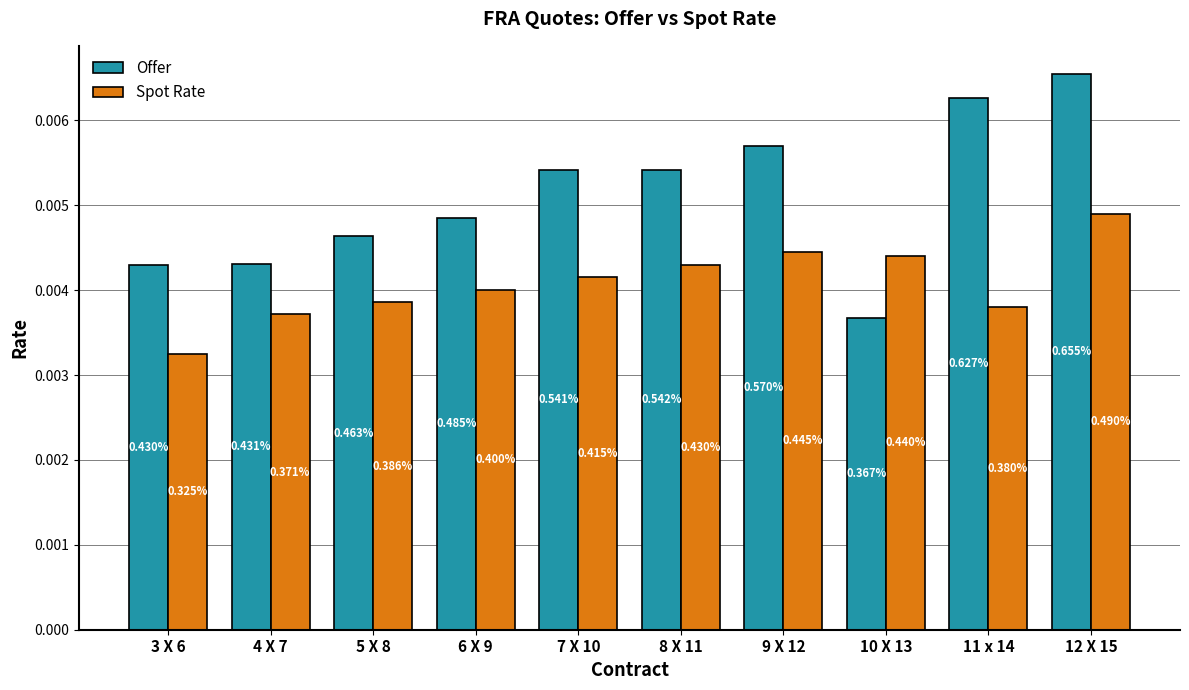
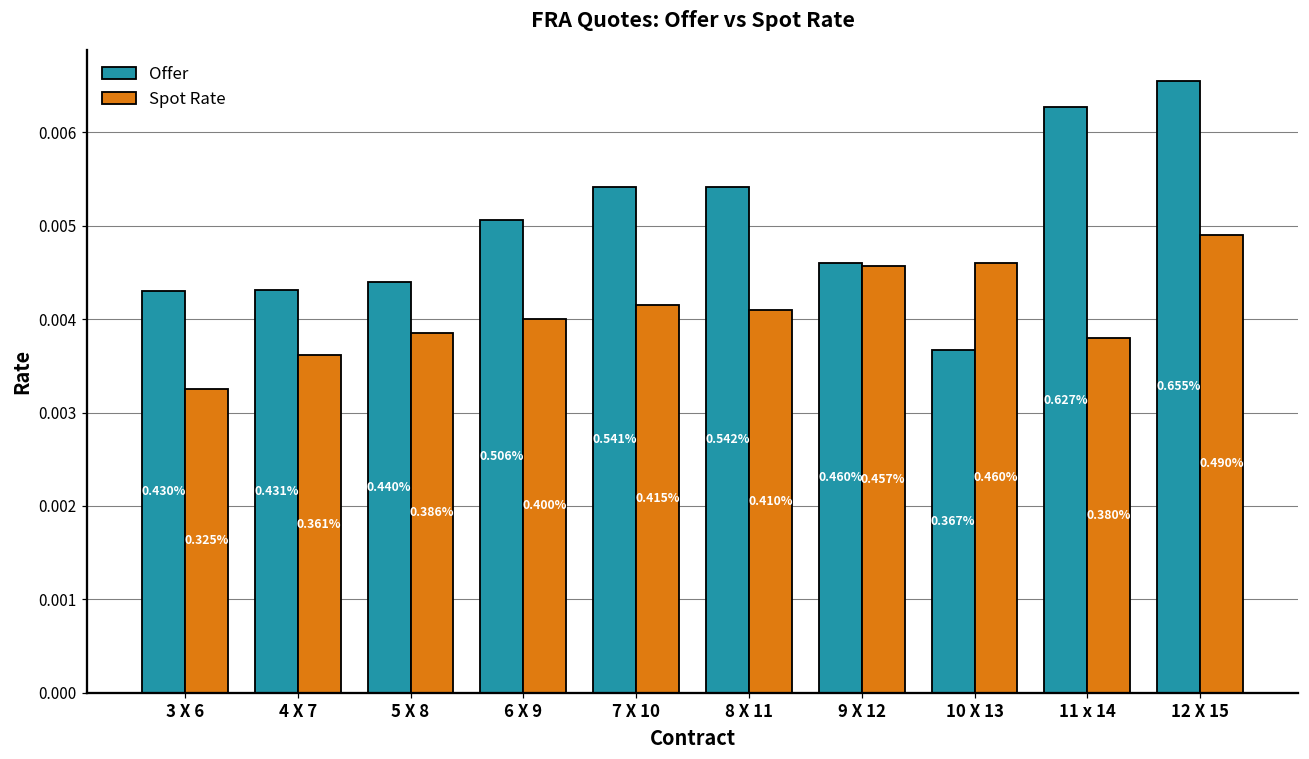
  {
    "Offer": {
      "3 X 6": "0.430%",
      "4 X 7": "0.431%",
-     "5 X 8": "0.463%",
-     "6 X 9": "0.485%",
+     "5 X 8": "0.440%",
+     "6 X 9": "0.506%",
      "7 X 10": "0.541%",
      "8 X 11": "0.542%",
-     "9 X 12": "0.570%",
+     "9 X 12": "0.460%",
      "10 X 13": "0.367%",
      "11 x 14": "0.627%",
      "12 X 15": "0.655%"
    },
    "Spot Rate": {
      "3 X 6": "0.325%",
-     "4 X 7": "0.371%",
+     "4 X 7": "0.361%",
      "5 X 8": "0.386%",
      "6 X 9": "0.400%",
      "7 X 10": "0.415%",
-     "8 X 11": "0.430%",
-     "9 X 12": "0.445%",
-     "10 X 13": "0.440%",
+     "8 X 11": "0.410%",
+     "9 X 12": "0.457%",
+     "10 X 13": "0.460%",
      "11 x 14": "0.380%",
      "12 X 15": "0.490%"
    }
  }
